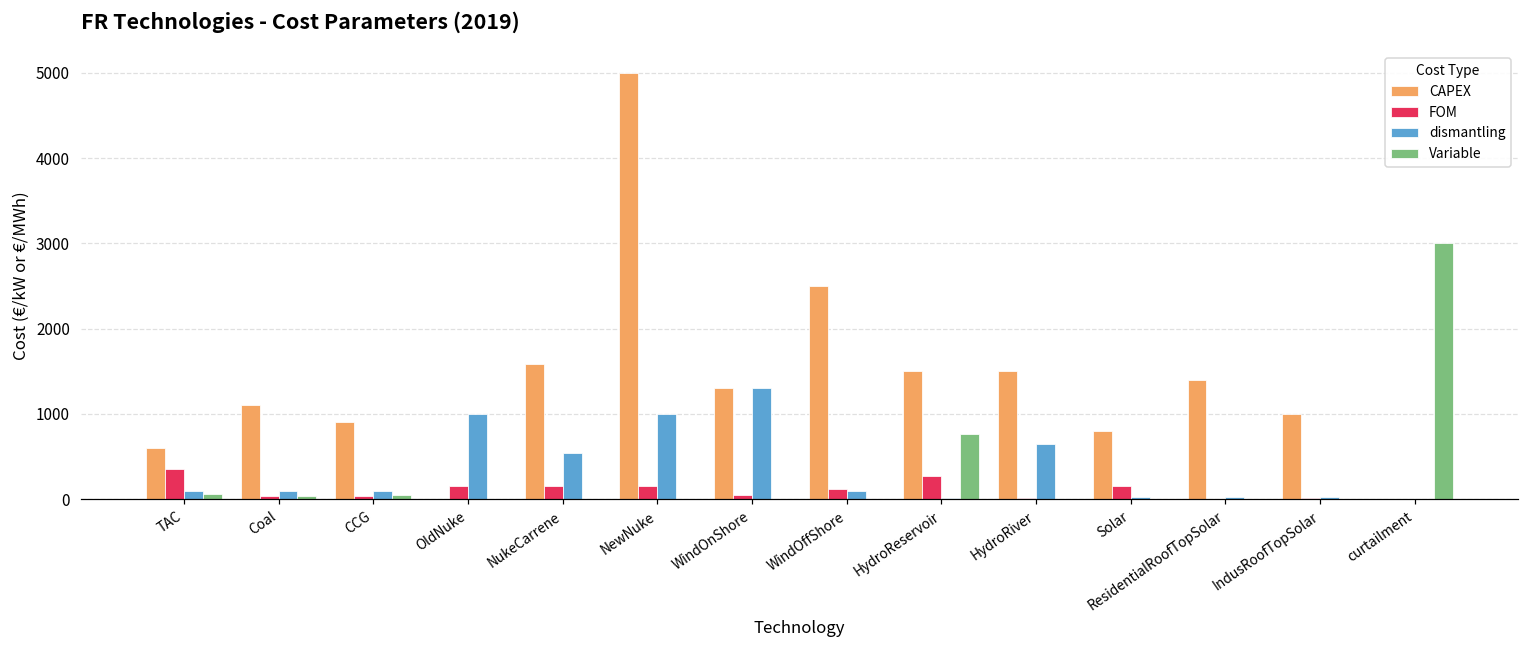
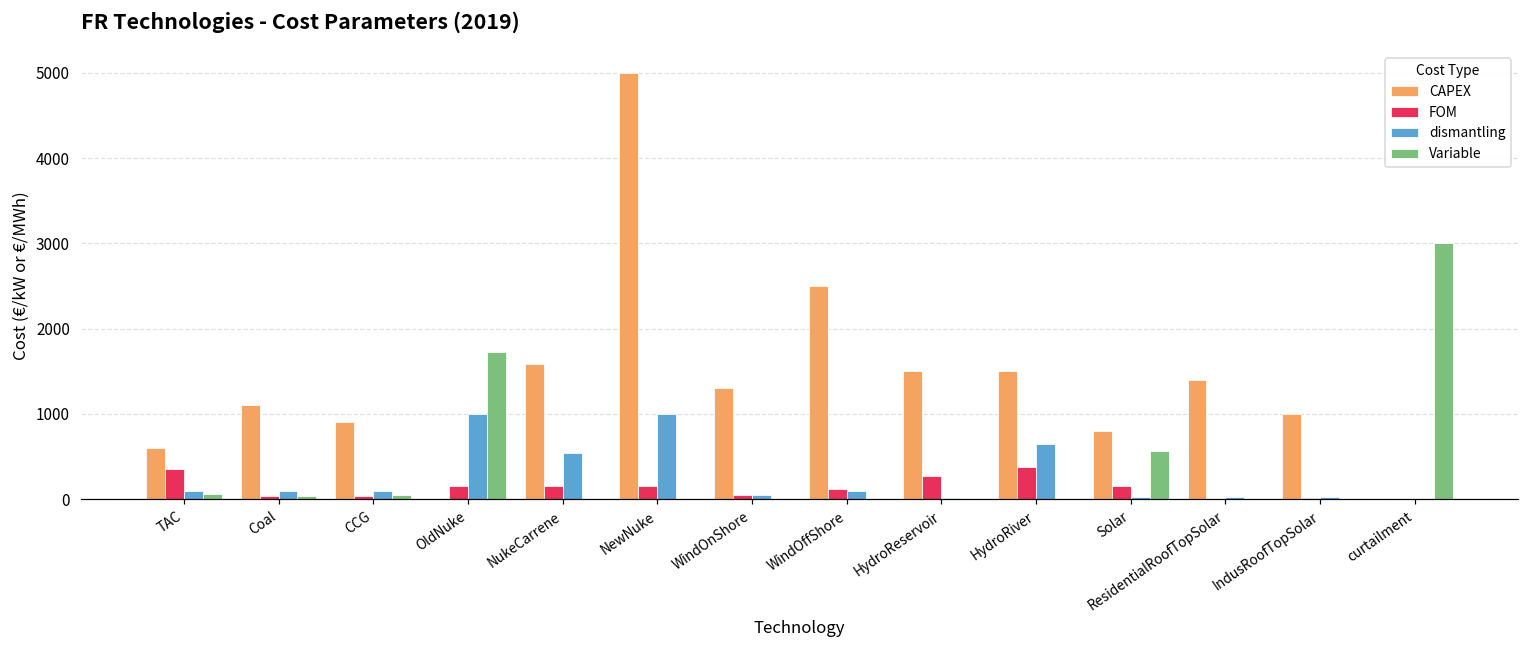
  {
    "CAPEX": {
      "TAC": 600,
      "Coal": 1100,
      "CCG": 900,
      "OldNuke": 0,
      "NukeCarrene": 1600,
      "NewNuke": 5000,
      "WindOnShore": 1300,
      "WindOffShore": 2500,
      "HydroReservoir": 1500,
      "HydroRiver": 1500,
      "Solar": 800,
      "ResidentialRoofTopSolar": 1400,
      "IndusRoofTopSolar": 1000,
      "curtailment": 0
    },
    "FOM": {
      "TAC": 400,
      "Coal": 0,
      "CCG": 0,
      "OldNuke": 200,
      "NukeCarrene": 200,
      "NewNuke": 200,
      "WindOnShore": 0,
      "WindOffShore": 100,
      "HydroReservoir": 300,
-     "HydroRiver": 0,
+     "HydroRiver": 400,
      "Solar": 200,
      "curtailment": 0
    },
    "dismantling": {
      "TAC": 100,
      "Coal": 100,
      "CCG": 100,
      "OldNuke": 1000,
      "NukeCarrene": 500,
      "NewNuke": 1000,
-     "WindOnShore": 1300,
+     "WindOnShore": 100,
      "WindOffShore": 100,
      "HydroRiver": 600,
      "curtailment": 0
    },
    "Variable": {
      "TAC": 100,
      "Coal": 0,
      "CCG": 100,
-     "OldNuke": 0,
+     "OldNuke": 1700,
      "WindOnShore": 0,
      "WindOffShore": 0,
-     "HydroReservoir": 800,
+     "HydroReservoir": 0,
      "HydroRiver": 0,
-     "Solar": 0,
+     "Solar": 600,
      "ResidentialRoofTopSolar": 0,
      "IndusRoofTopSolar": 0,
      "curtailment": 3000
    }
  }
